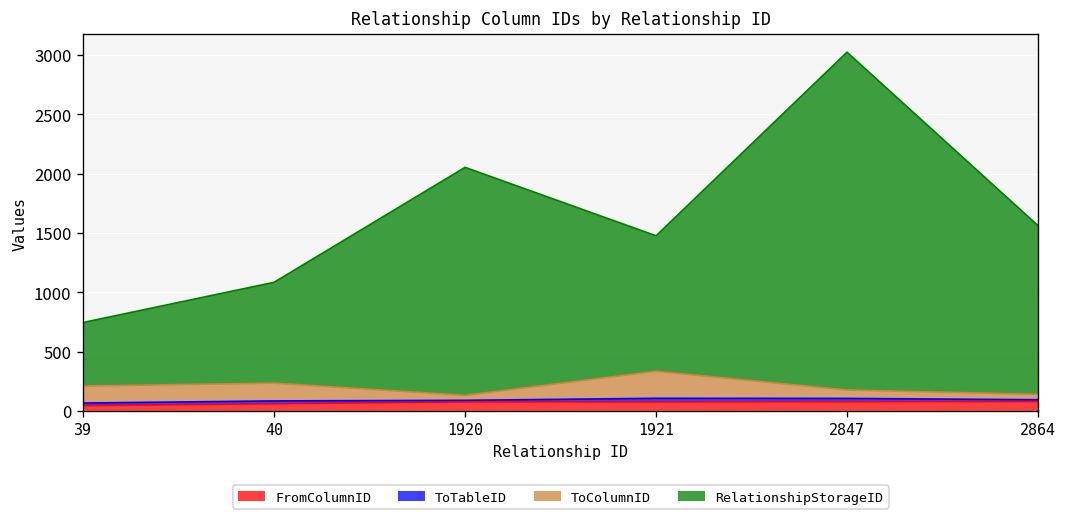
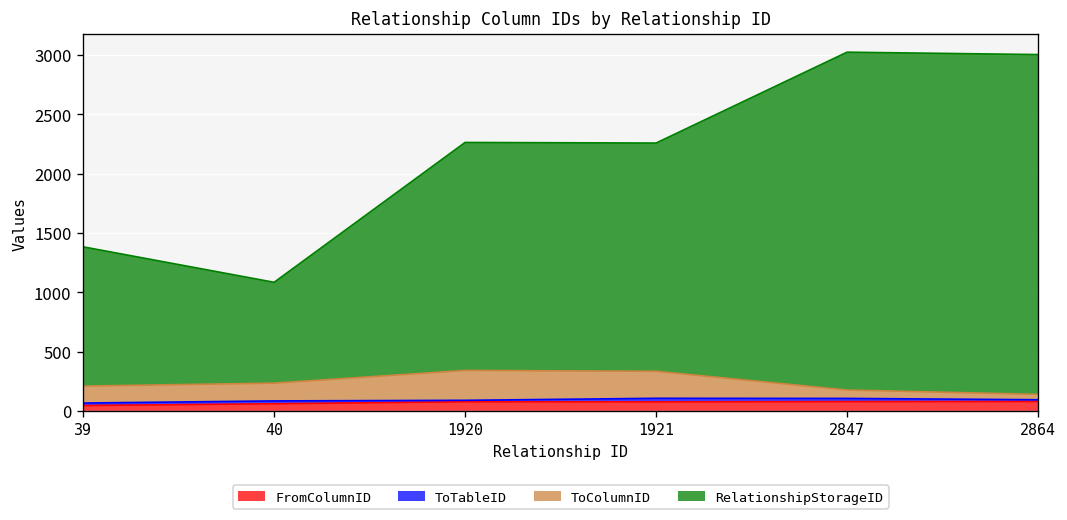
  {
    "FromColumnID": {
      "1921": 100,
      "2847": 100
    },
    "ToTableID": {
      "1921": 0,
      "2847": 0
    },
    "ToColumnID": {
      "39": 100,
      "40": 200,
-     "1920": 0,
+     "1920": 300,
      "1921": 200,
      "2847": 100,
      "2864": 0
    },
    "RelationshipStorageID": {
-     "39": 500,
+     "39": 1200,
      "40": 900,
      "1920": 1900,
-     "1921": 1100,
+     "1921": 1900,
      "2847": 2800,
-     "2864": 1400
+     "2864": 2900
    }
  }
